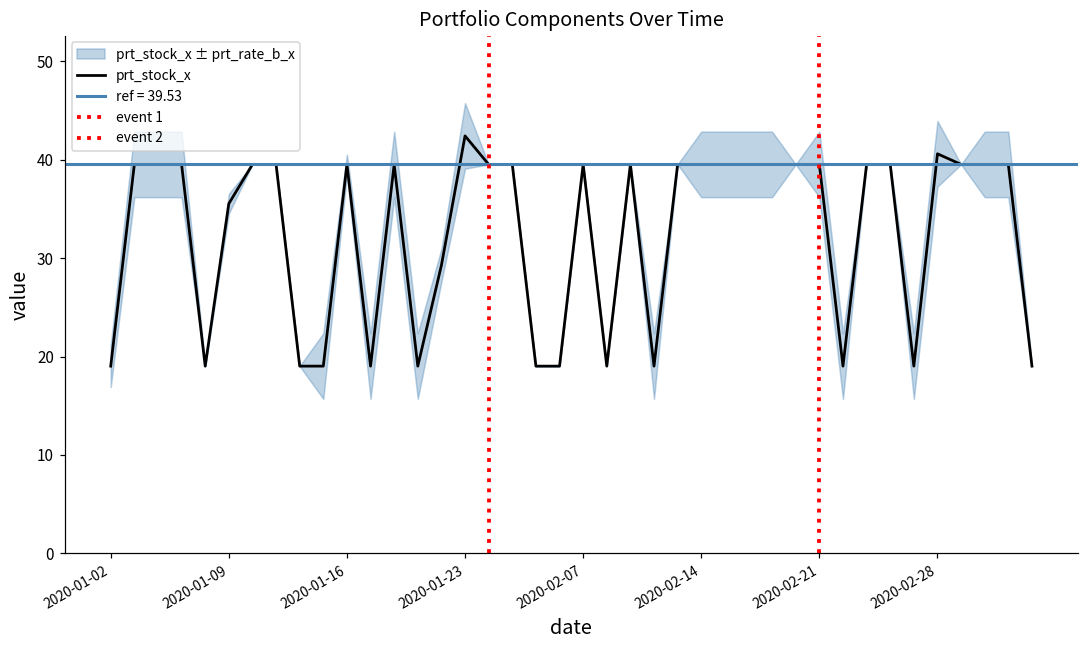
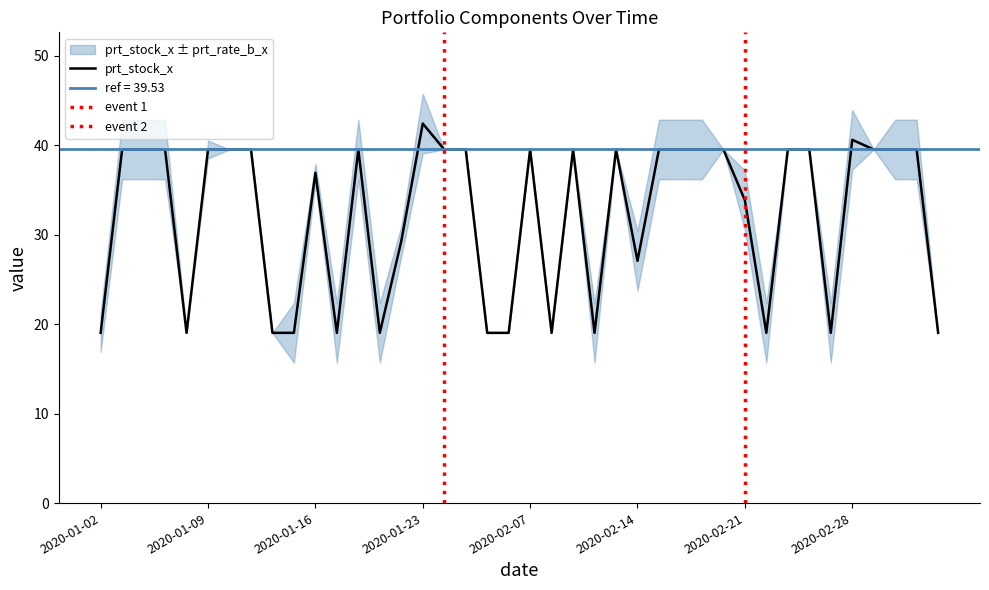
  {
    "prt_stock_x": {
      "2020-01-02": 19,
-     "2020-01-09": 36,
-     "2020-01-16": 40,
+     "2020-01-09": 40,
+     "2020-01-16": 37,
      "2020-01-23": 42,
-     "2020-02-14": 40,
-     "2020-02-21": 40,
+     "2020-02-14": 27,
+     "2020-02-21": 34,
      "2020-02-28": 41
    }
  }
